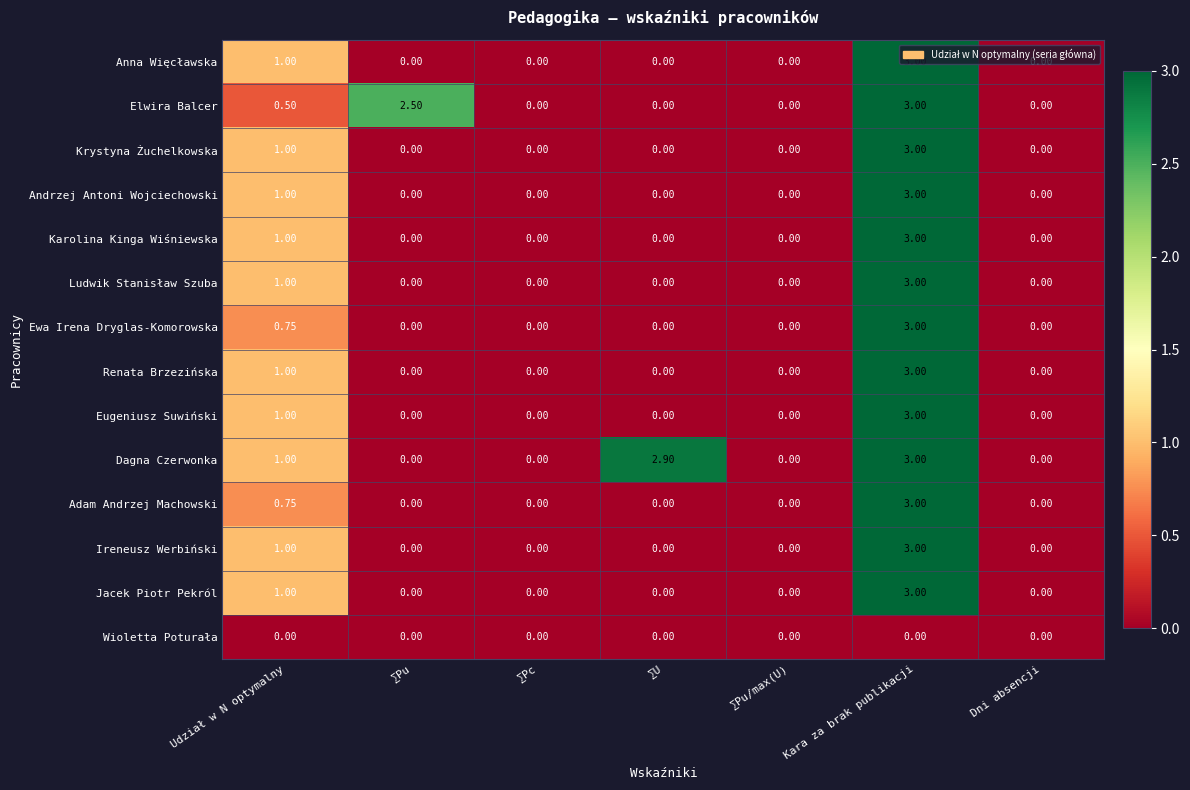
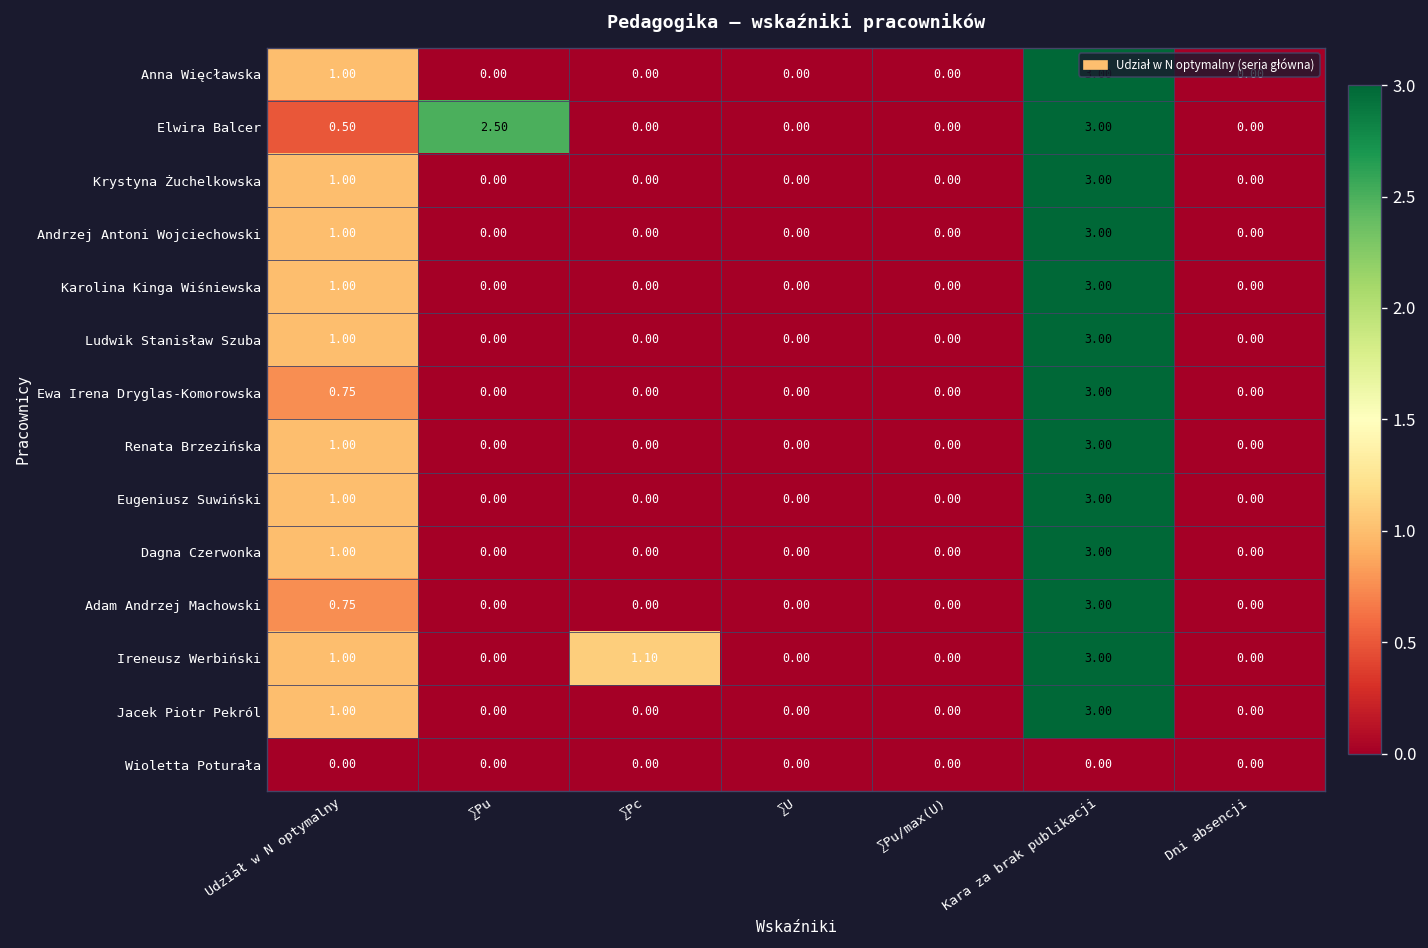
  {
    "Anna Więcławska": {
      "Udział w N optymalny": 1.00,
      "∑Pu": 0.00,
      "∑Pc": 0.00,
      "∑U": 0.00,
      "∑Pu/max(U)": 0.00
    },
    "Elwira Balcer": {
      "Udział w N optymalny": 0.50,
      "∑Pu": 2.50,
      "∑Pc": 0.00,
      "∑U": 0.00,
      "∑Pu/max(U)": 0.00,
      "Kara za brak publikacji": 3.00,
      "Dni absencji": 0.00
    },
    "Krystyna Żuchelkowska": {
      "Udział w N optymalny": 1.00,
      "∑Pu": 0.00,
      "∑Pc": 0.00,
      "∑U": 0.00,
      "∑Pu/max(U)": 0.00,
      "Kara za brak publikacji": 3.00,
      "Dni absencji": 0.00
    },
    "Andrzej Antoni Wojciechowski": {
      "Udział w N optymalny": 1.00,
      "∑Pu": 0.00,
      "∑Pc": 0.00,
      "∑U": 0.00,
      "∑Pu/max(U)": 0.00,
      "Kara za brak publikacji": 3.00,
      "Dni absencji": 0.00
    },
    "Karolina Kinga Wiśniewska": {
      "Udział w N optymalny": 1.00,
      "∑Pu": 0.00,
      "∑Pc": 0.00,
      "∑U": 0.00,
      "∑Pu/max(U)": 0.00,
      "Kara za brak publikacji": 3.00,
      "Dni absencji": 0.00
    },
    "Ludwik Stanisław Szuba": {
      "Udział w N optymalny": 1.00,
      "∑Pu": 0.00,
      "∑Pc": 0.00,
      "∑U": 0.00,
      "∑Pu/max(U)": 0.00,
      "Kara za brak publikacji": 3.00,
      "Dni absencji": 0.00
    },
    "Ewa Irena Dryglas-Komorowska": {
      "Udział w N optymalny": 0.75,
      "∑Pu": 0.00,
      "∑Pc": 0.00,
      "∑U": 0.00,
      "∑Pu/max(U)": 0.00,
      "Kara za brak publikacji": 3.00,
      "Dni absencji": 0.00
    },
    "Renata Brzezińska": {
      "Udział w N optymalny": 1.00,
      "∑Pu": 0.00,
      "∑Pc": 0.00,
      "∑U": 0.00,
      "∑Pu/max(U)": 0.00,
      "Kara za brak publikacji": 3.00,
      "Dni absencji": 0.00
    },
    "Eugeniusz Suwiński": {
      "Udział w N optymalny": 1.00,
      "∑Pu": 0.00,
      "∑Pc": 0.00,
      "∑U": 0.00,
      "∑Pu/max(U)": 0.00,
      "Kara za brak publikacji": 3.00,
      "Dni absencji": 0.00
    },
    "Dagna Czerwonka": {
      "Udział w N optymalny": 1.00,
      "∑Pu": 0.00,
      "∑Pc": 0.00,
-     "∑U": 2.90,
+     "∑U": 0.00,
      "∑Pu/max(U)": 0.00,
      "Kara za brak publikacji": 3.00,
      "Dni absencji": 0.00
    },
    "Adam Andrzej Machowski": {
      "Udział w N optymalny": 0.75,
      "∑Pu": 0.00,
      "∑Pc": 0.00,
      "∑U": 0.00,
      "∑Pu/max(U)": 0.00,
      "Kara za brak publikacji": 3.00,
      "Dni absencji": 0.00
    },
    "Ireneusz Werbiński": {
      "Udział w N optymalny": 1.00,
      "∑Pu": 0.00,
-     "∑Pc": 0.00,
+     "∑Pc": 1.10,
      "∑U": 0.00,
      "∑Pu/max(U)": 0.00,
      "Kara za brak publikacji": 3.00,
      "Dni absencji": 0.00
    },
    "Jacek Piotr Pekról": {
      "Udział w N optymalny": 1.00,
      "∑Pu": 0.00,
      "∑Pc": 0.00,
      "∑U": 0.00,
      "∑Pu/max(U)": 0.00,
      "Kara za brak publikacji": 3.00,
      "Dni absencji": 0.00
    },
    "Wioletta Poturała": {
      "Udział w N optymalny": 0.00,
      "∑Pu": 0.00,
      "∑Pc": 0.00,
      "∑U": 0.00,
      "∑Pu/max(U)": 0.00,
      "Kara za brak publikacji": 0.00,
      "Dni absencji": 0.00
    }
  }
